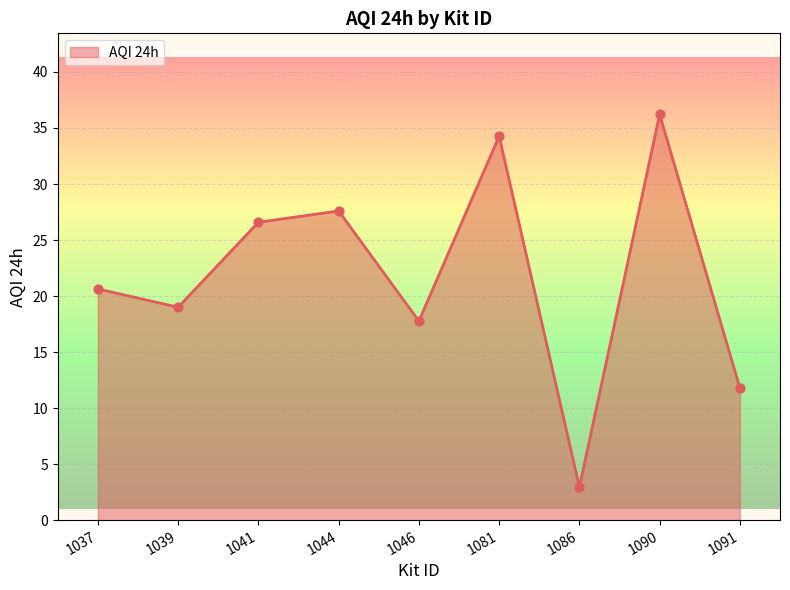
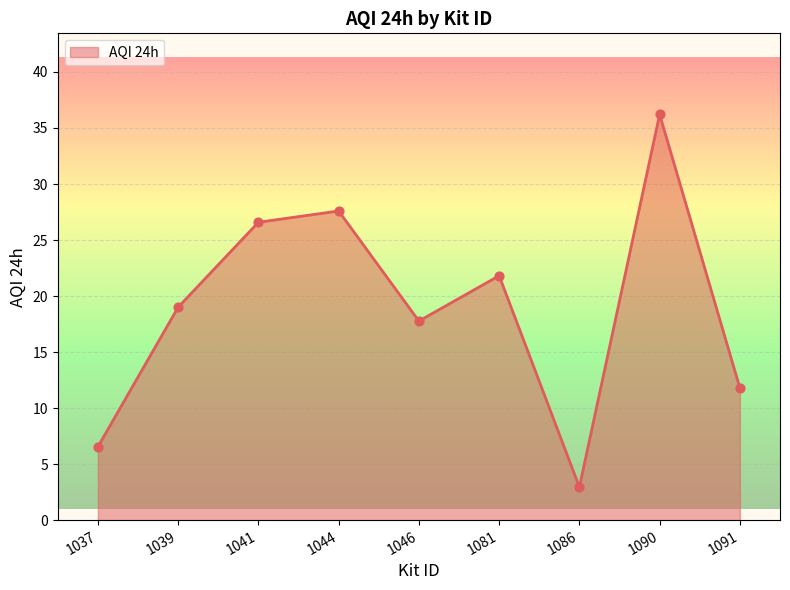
  {
-   "1037": 20.6,
+   "1037": 6.5,
    "1039": 19.0,
    "1041": 26.6,
    "1044": 27.6,
    "1046": 17.8,
-   "1081": 34.3,
+   "1081": 21.8,
    "1086": 2.9,
    "1090": 36.2,
    "1091": 11.8
  }
